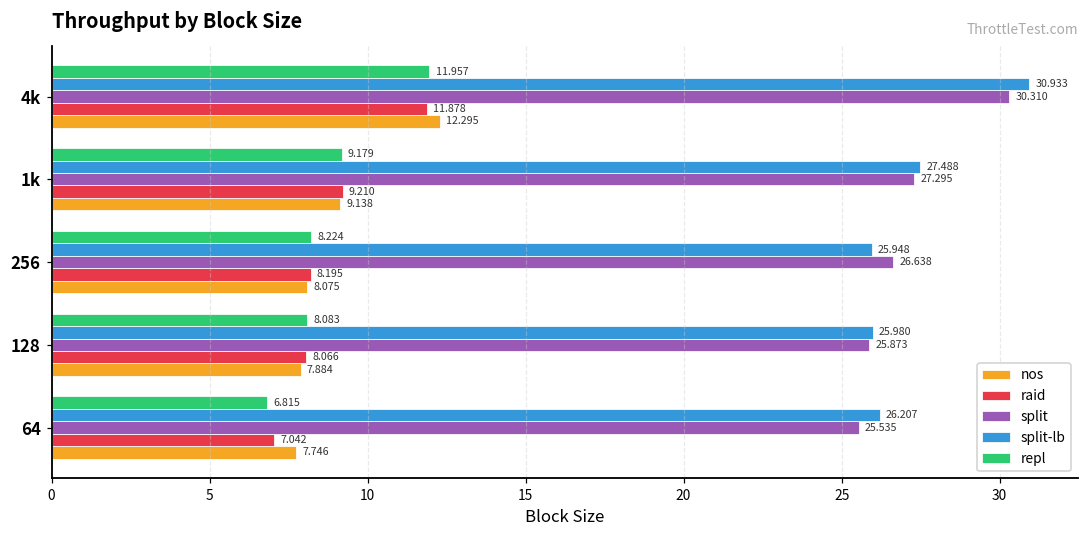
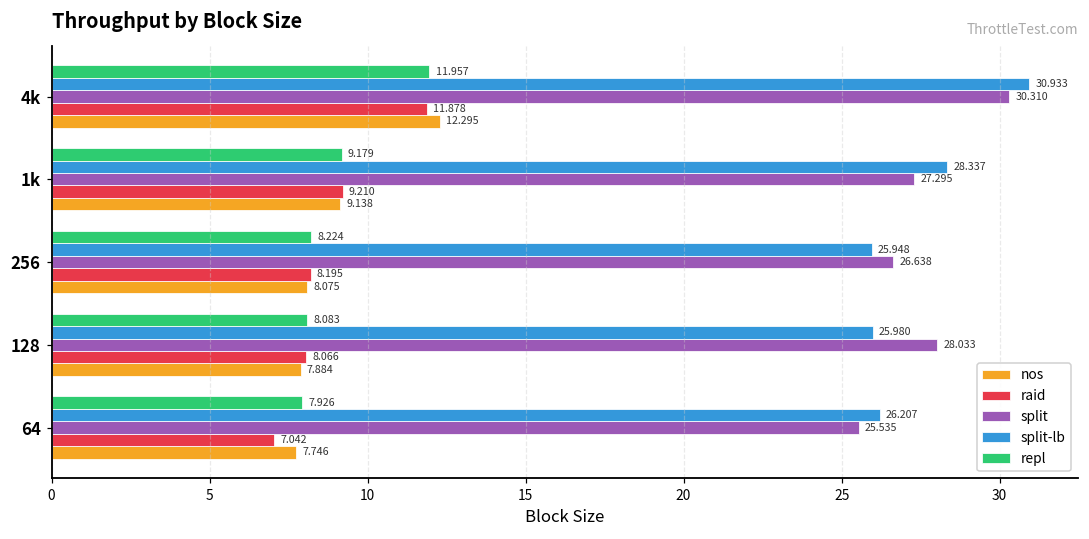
  {
    "nos": {
      "4k": 12.295,
      "1k": 9.138,
      "256": 8.075,
      "128": 7.884,
      "64": 7.746
    },
    "raid": {
      "4k": 11.878,
      "1k": 9.210,
      "256": 8.195,
      "128": 8.066,
      "64": 7.042
    },
    "split": {
      "4k": 30.310,
      "1k": 27.295,
      "256": 26.638,
-     "128": 25.873,
+     "128": 28.033,
      "64": 25.535
    },
    "split-lb": {
      "4k": 30.933,
-     "1k": 27.488,
+     "1k": 28.337,
      "256": 25.948,
      "128": 25.980,
      "64": 26.207
    },
    "repl": {
      "4k": 11.957,
      "1k": 9.179,
      "256": 8.224,
      "128": 8.083,
-     "64": 6.815
+     "64": 7.926
    }
  }
